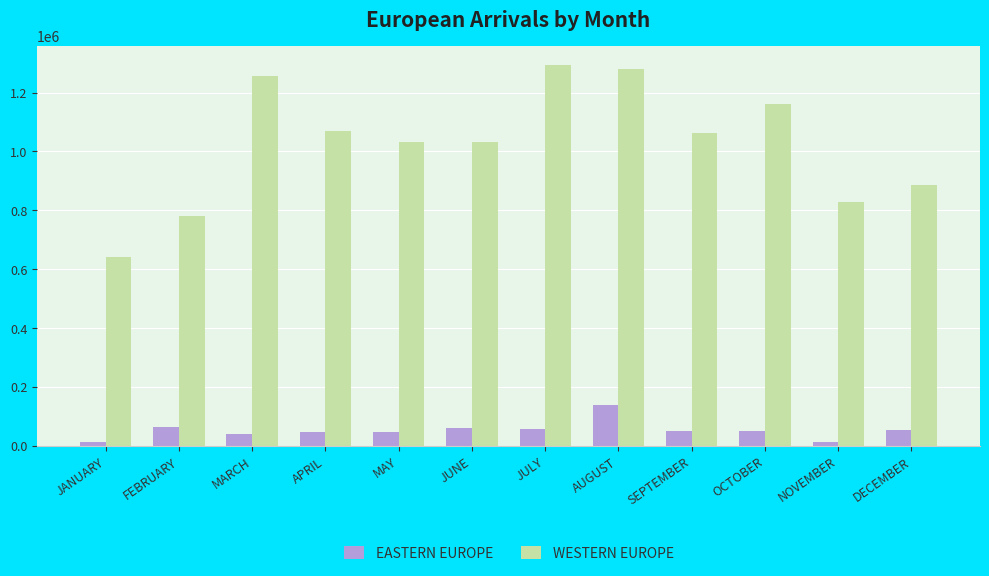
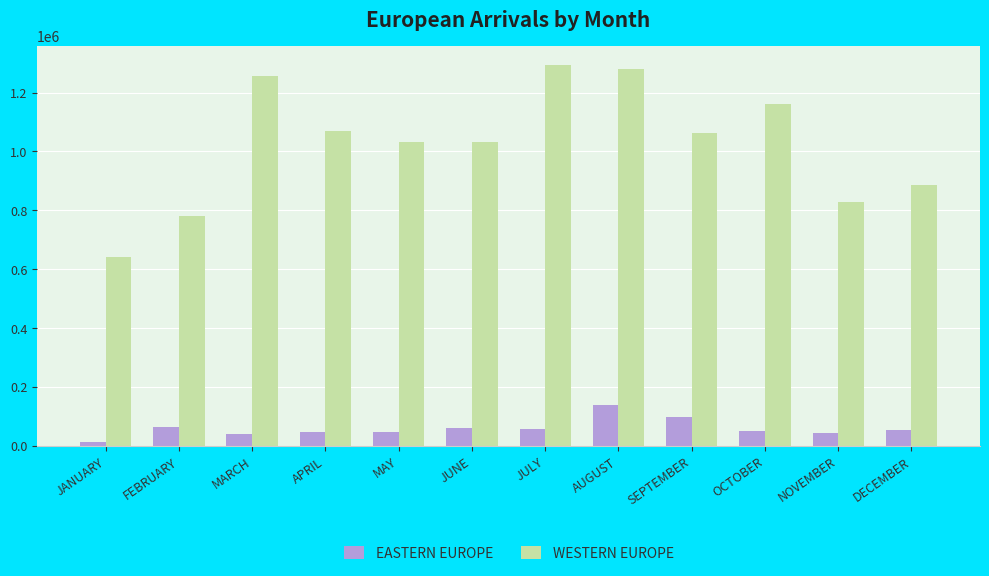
  {
    "EASTERN EUROPE": {
      "JANUARY": 10000,
      "FEBRUARY": 70000,
      "MARCH": 40000,
      "APRIL": 50000,
      "MAY": 50000,
      "JUNE": 60000,
      "JULY": 60000,
      "AUGUST": 140000,
-     "SEPTEMBER": 50000,
+     "SEPTEMBER": 100000,
      "OCTOBER": 50000,
-     "NOVEMBER": 10000,
+     "NOVEMBER": 40000,
      "DECEMBER": 50000
    },
    "WESTERN EUROPE": {
      "JANUARY": 640000,
      "FEBRUARY": 780000,
      "MARCH": 1260000,
      "APRIL": 1070000,
      "MAY": 1030000,
      "JUNE": 1030000,
      "JULY": 1290000,
      "AUGUST": 1280000,
      "SEPTEMBER": 1060000,
      "OCTOBER": 1160000,
      "NOVEMBER": 830000,
      "DECEMBER": 880000
    }
  }
